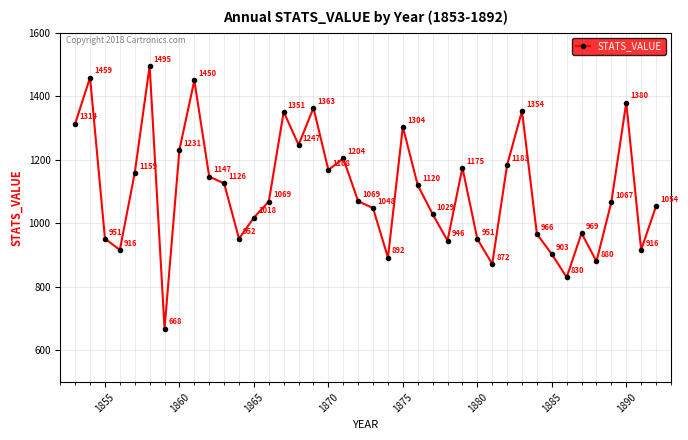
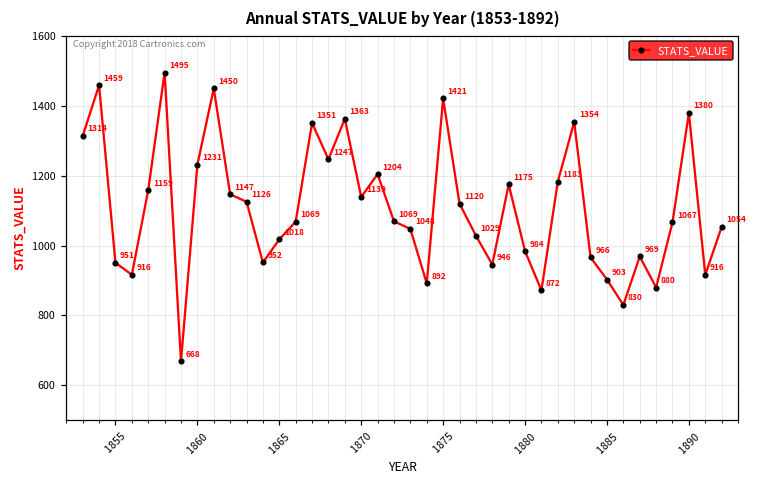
  {
    "1855": 951,
    "1860": 1231,
    "1865": 1018,
-   "1870": 1168,
-   "1875": 1304,
-   "1880": 951,
+   "1870": 1139,
+   "1875": 1421,
+   "1880": 984,
    "1885": 903,
    "1890": 1380
  }
